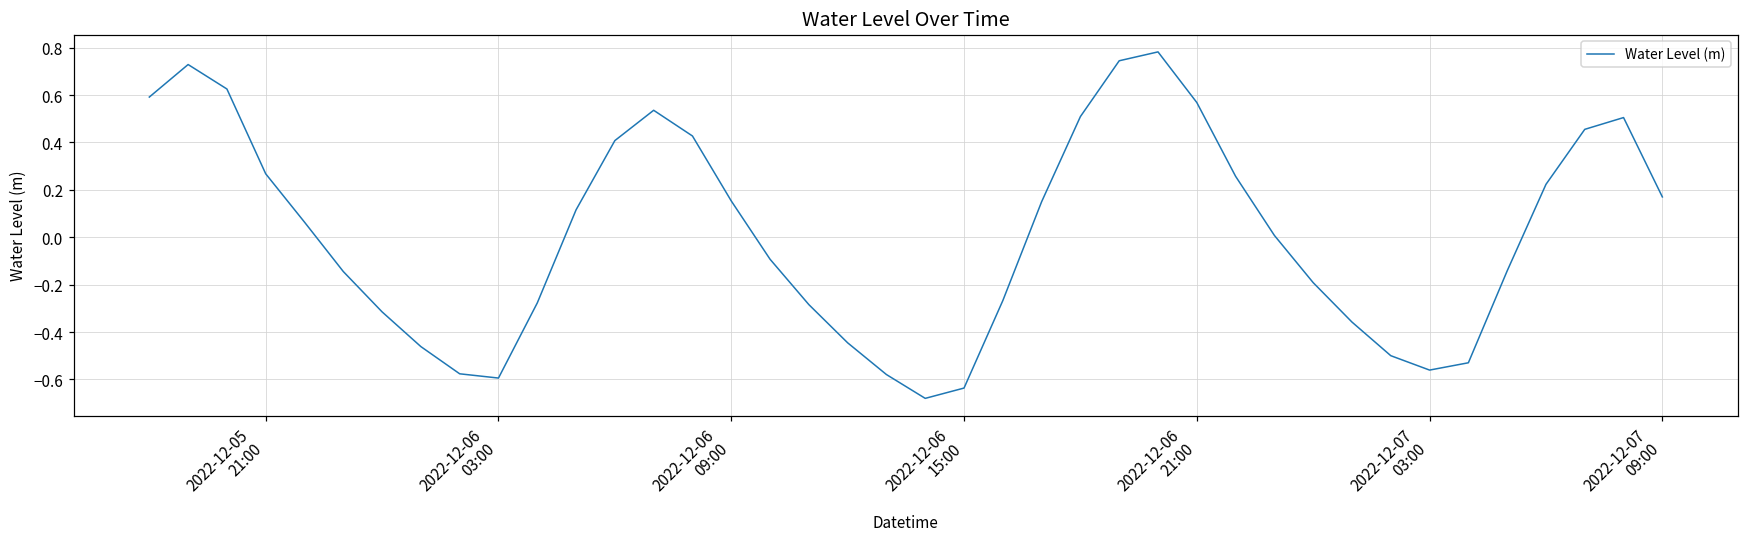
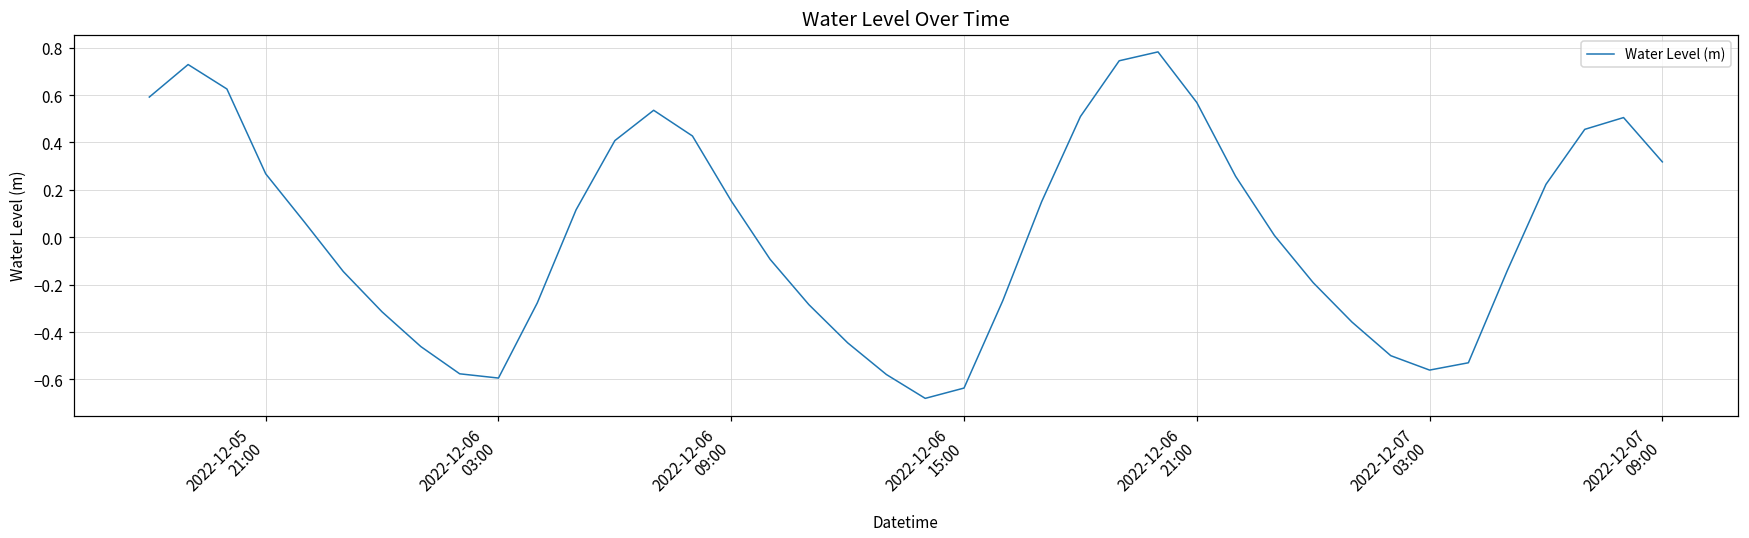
  {
    "2022-12-05 21:00": 0.27,
    "2022-12-06 03:00": -0.59,
    "2022-12-06 09:00": 0.15,
    "2022-12-06 15:00": -0.64,
    "2022-12-06 21:00": 0.57,
    "2022-12-07 03:00": -0.56,
-   "2022-12-07 09:00": 0.17
+   "2022-12-07 09:00": 0.32
  }
